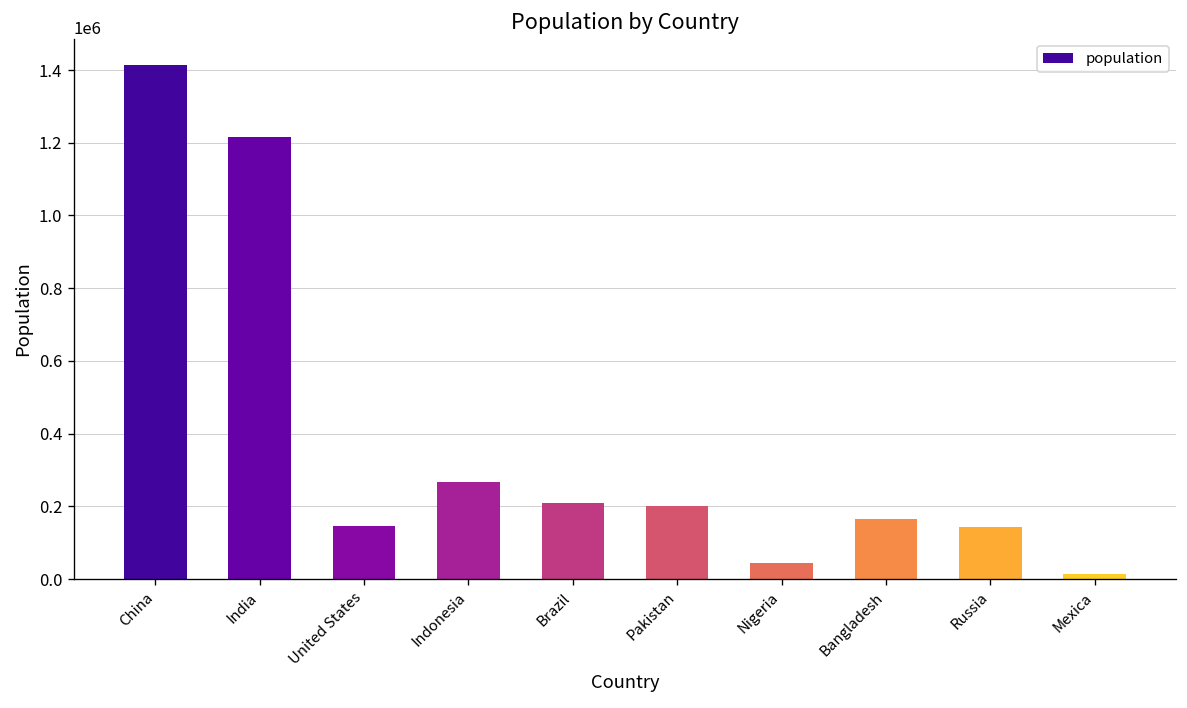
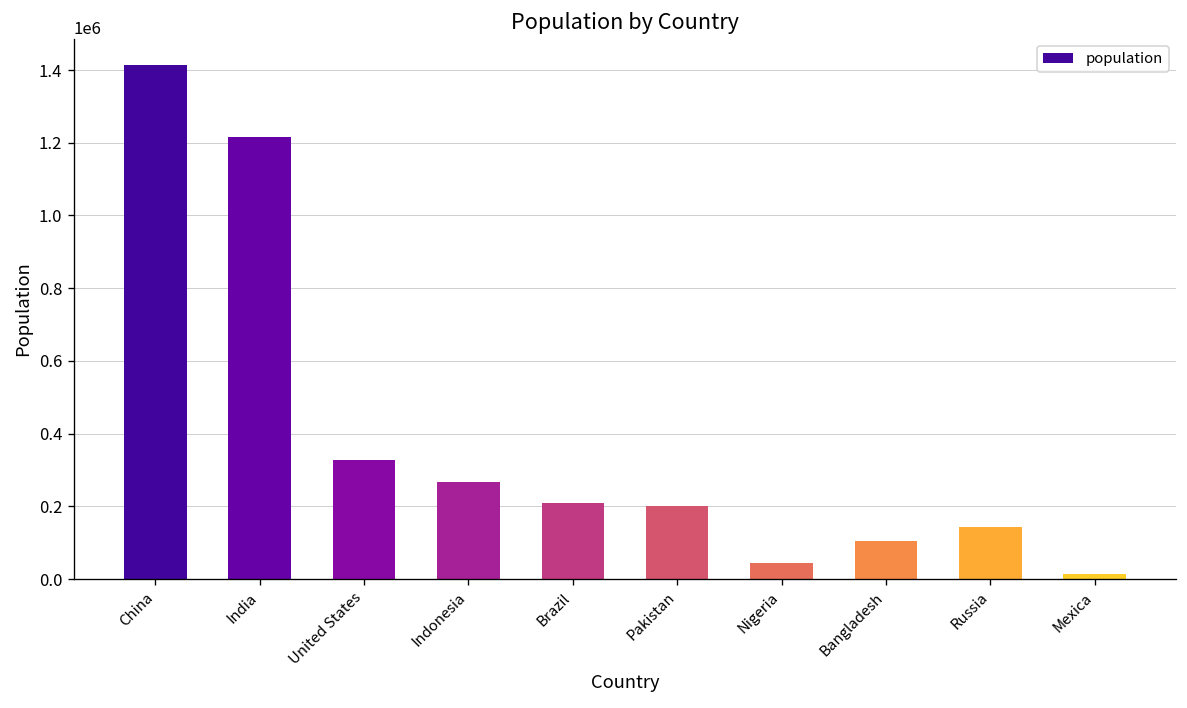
  {
    "China": 1420000,
    "India": 1220000,
-   "United States": 150000,
+   "United States": 330000,
    "Indonesia": 270000,
    "Brazil": 210000,
    "Pakistan": 200000,
    "Nigeria": 40000,
-   "Bangladesh": 170000,
+   "Bangladesh": 110000,
    "Russia": 140000,
    "Mexica": 10000
  }
